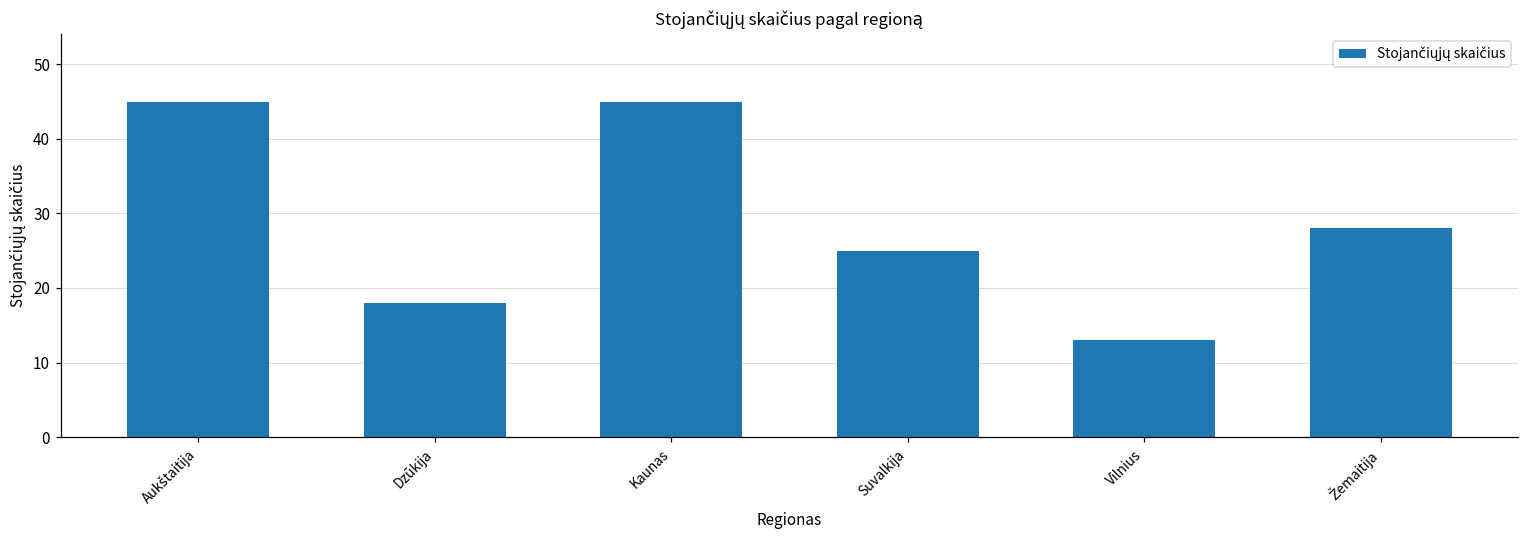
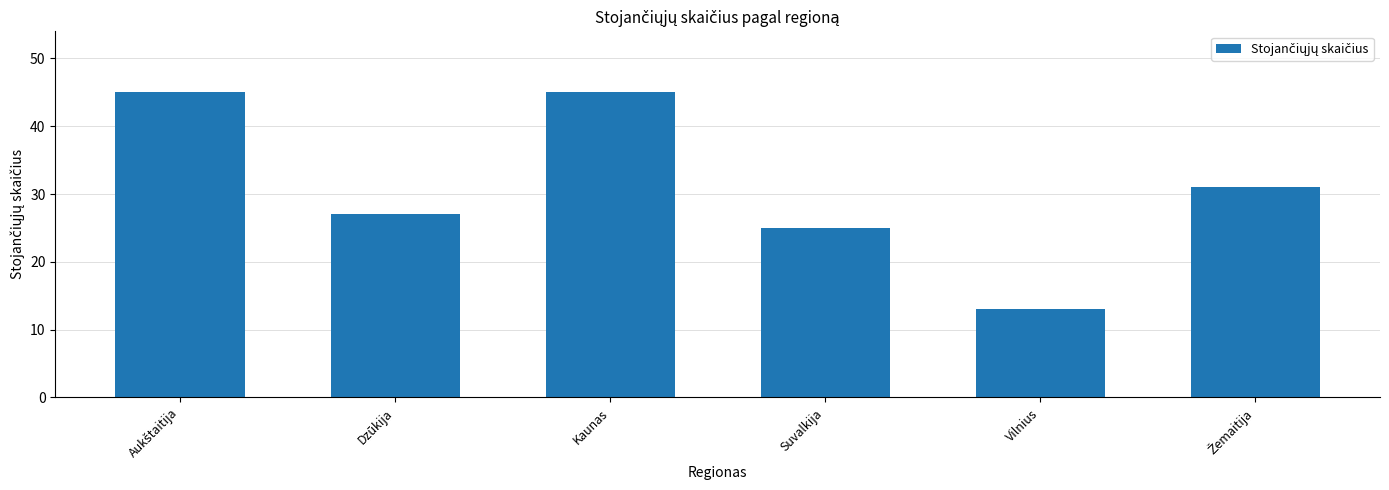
  {
    "Aukštaitija": 45,
-   "Dzūkija": 18,
+   "Dzūkija": 27,
    "Kaunas": 45,
    "Suvalkija": 25,
    "Vilnius": 13,
-   "Žemaitija": 28
+   "Žemaitija": 31
  }
